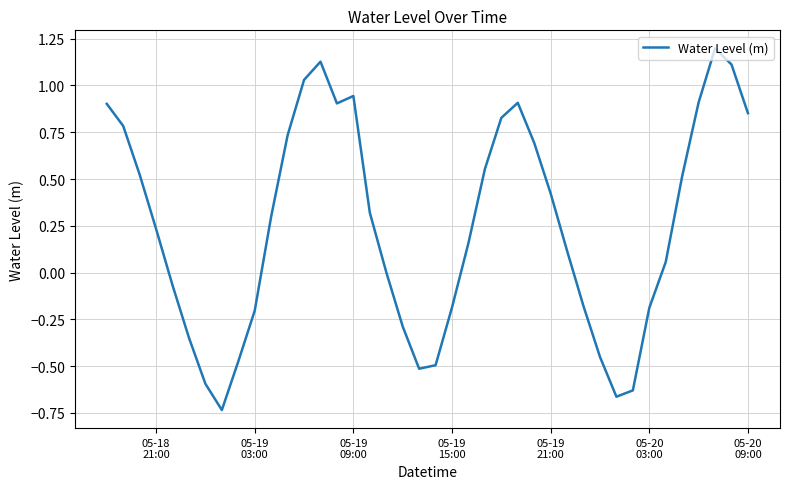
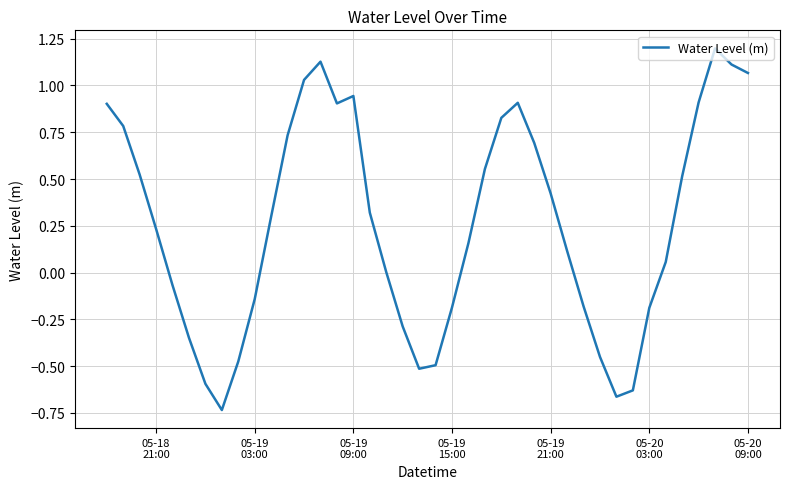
  {
    "05-18 21:00": 0.23,
-   "05-19 03:00": -0.20,
+   "05-19 03:00": -0.14,
    "05-19 09:00": 0.94,
    "05-19 15:00": -0.19,
    "05-19 21:00": 0.42,
    "05-20 03:00": -0.19,
-   "05-20 09:00": 0.85
+   "05-20 09:00": 1.07
  }
